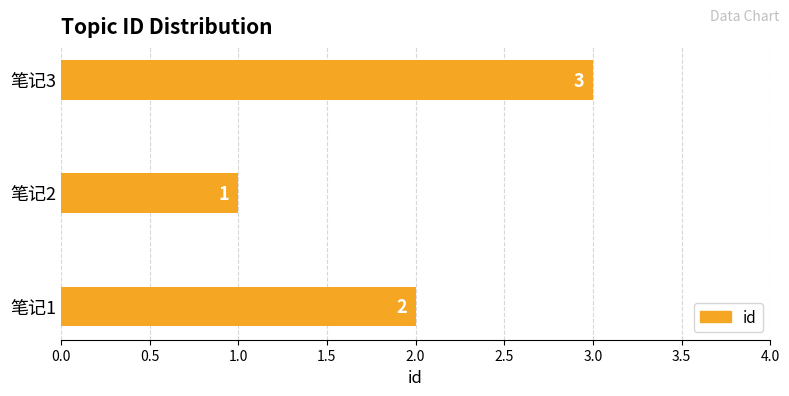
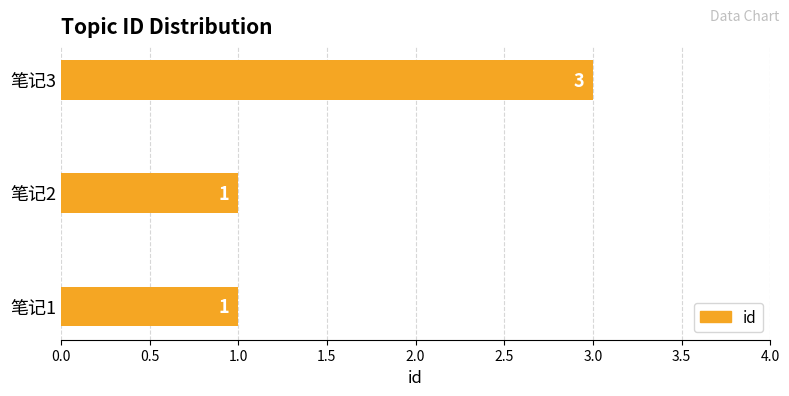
  {
    "笔记3": 3,
    "笔记2": 1,
-   "笔记1": 2
+   "笔记1": 1
  }
